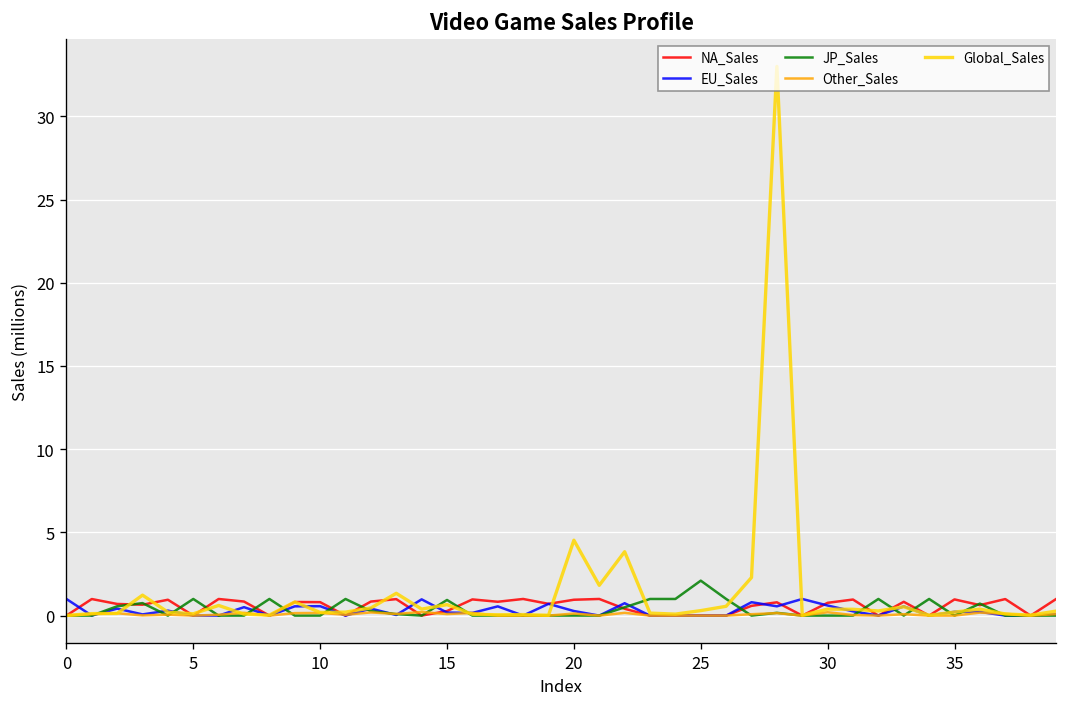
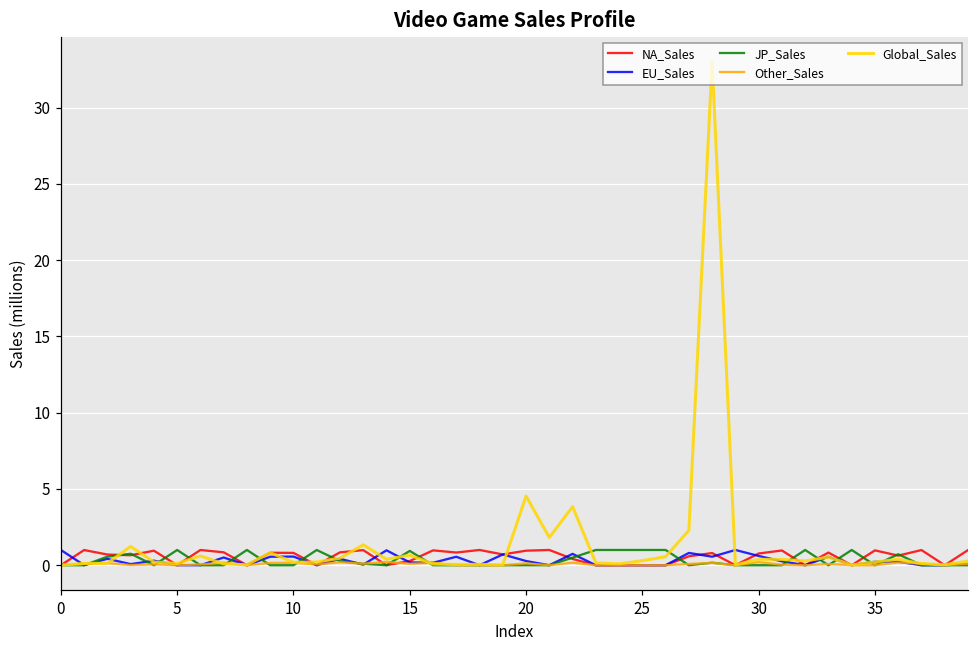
  {
    "NA_Sales": {
      "10": 0.8,
      "20": 1.0,
      "35": 1.0
    },
    "EU_Sales": {
      "0": 1.0,
      "10": 0.6
    },
    "JP_Sales": {
      "5": 1.0,
      "15": 0.9,
-     "25": 2.1,
+     "25": 1.0,
      "30": 0.0
    }
  }
